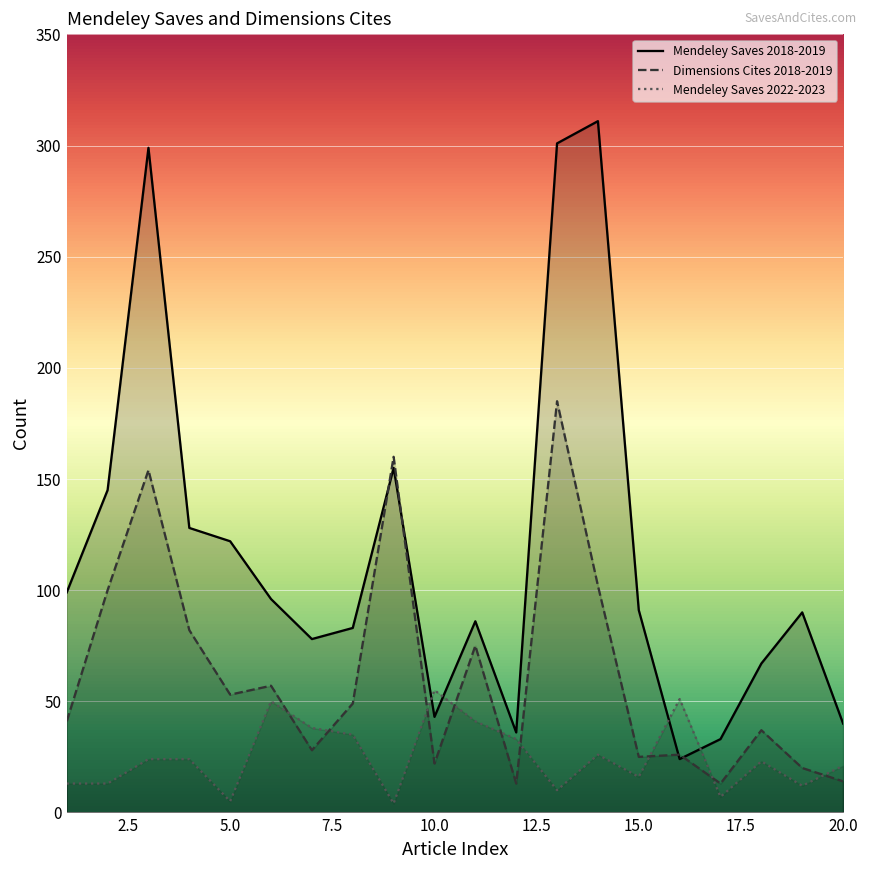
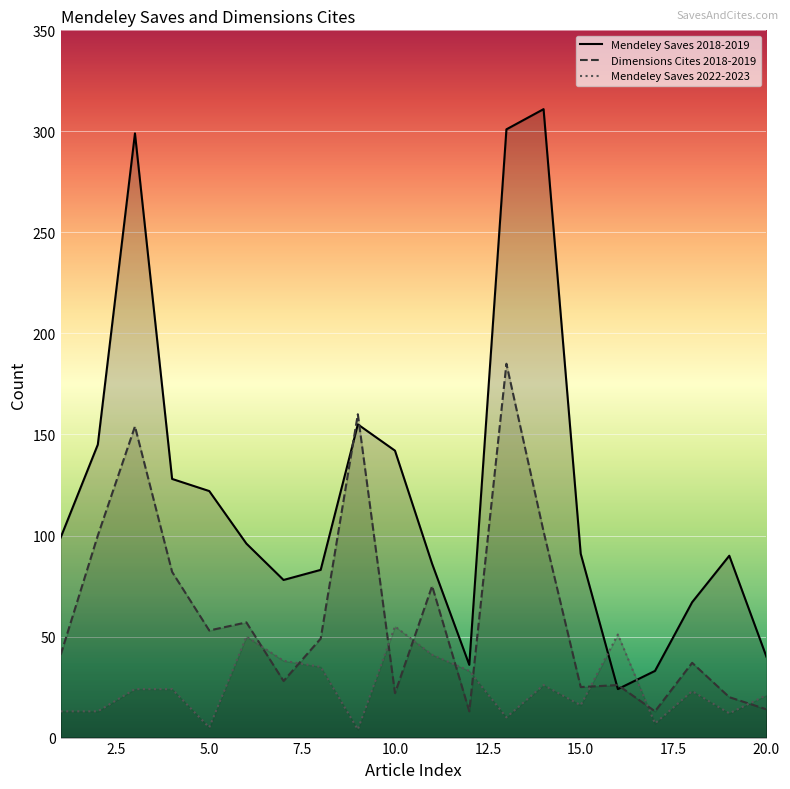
  {
    "Mendeley Saves 2018-2019": {
      "5.0": 122,
-     "10.0": 43,
+     "10.0": 142,
      "15.0": 91,
      "20.0": 40
    }
  }
